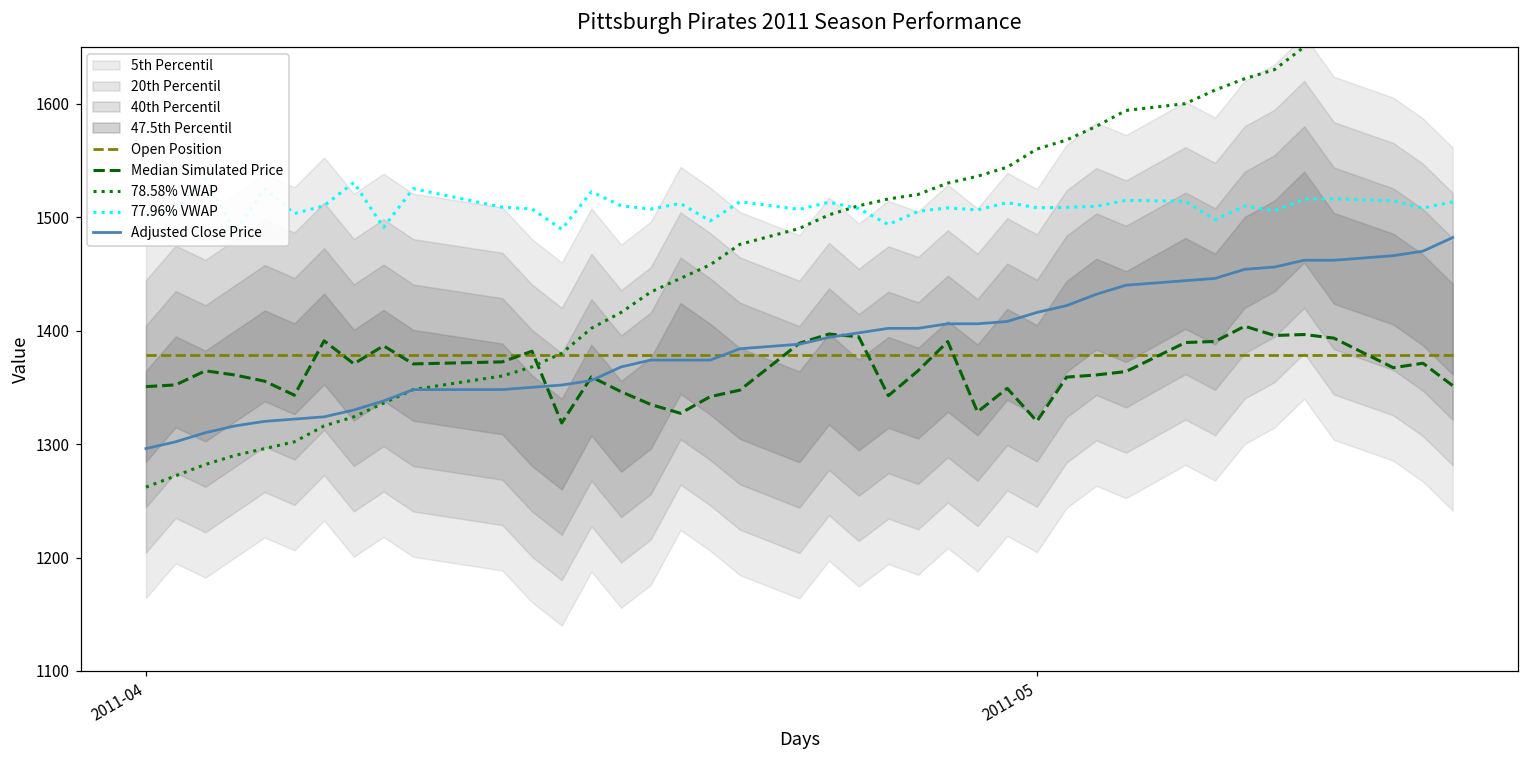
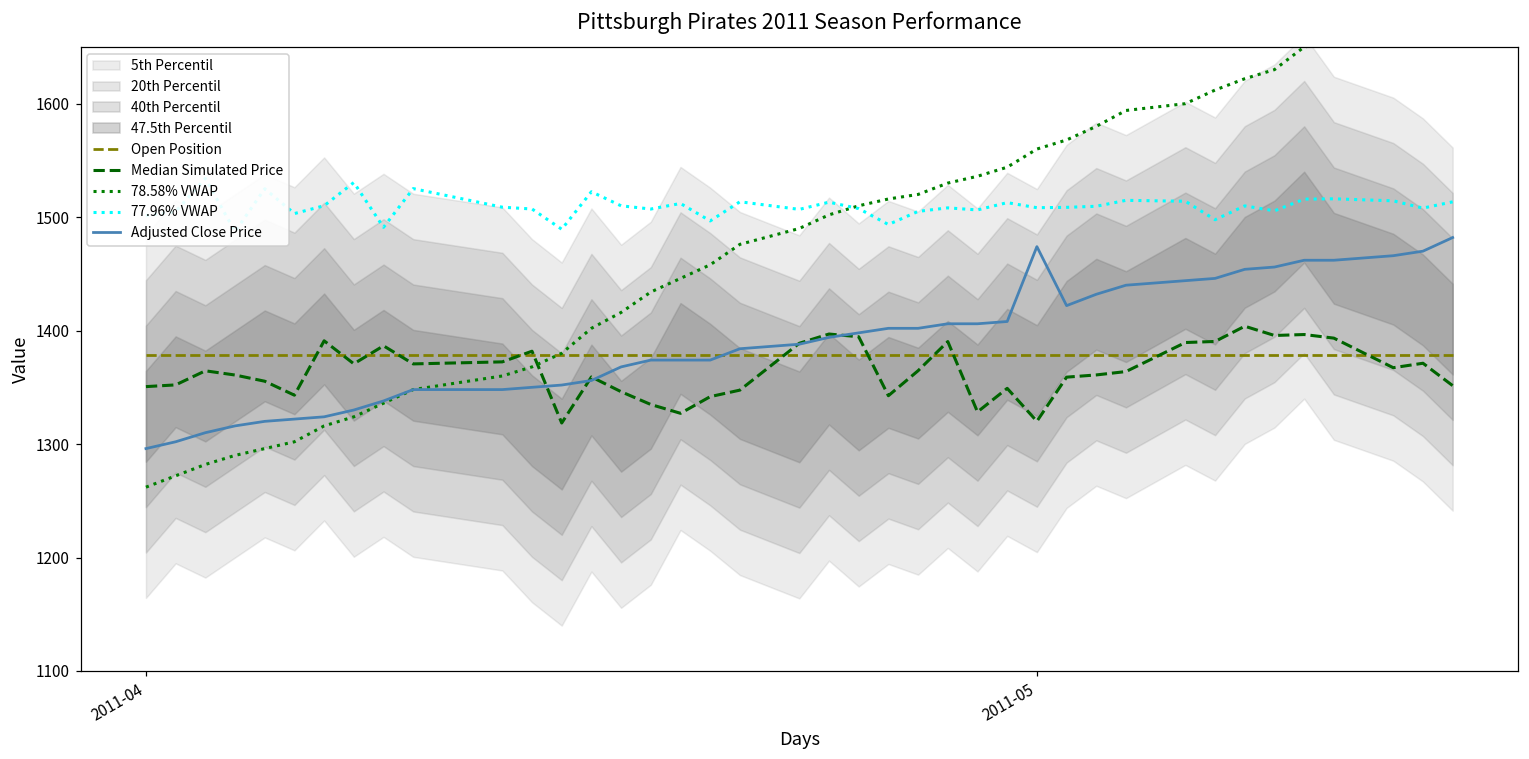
  {
    "Open Position": {
      "2011-04": 1378,
      "2011-05": 1378
    },
    "77.96% VWAP": {
      "2011-05": 1508
    },
    "Adjusted Close Price": {
      "2011-04": 1296,
-     "2011-05": 1416
+     "2011-05": 1474
    }
  }
